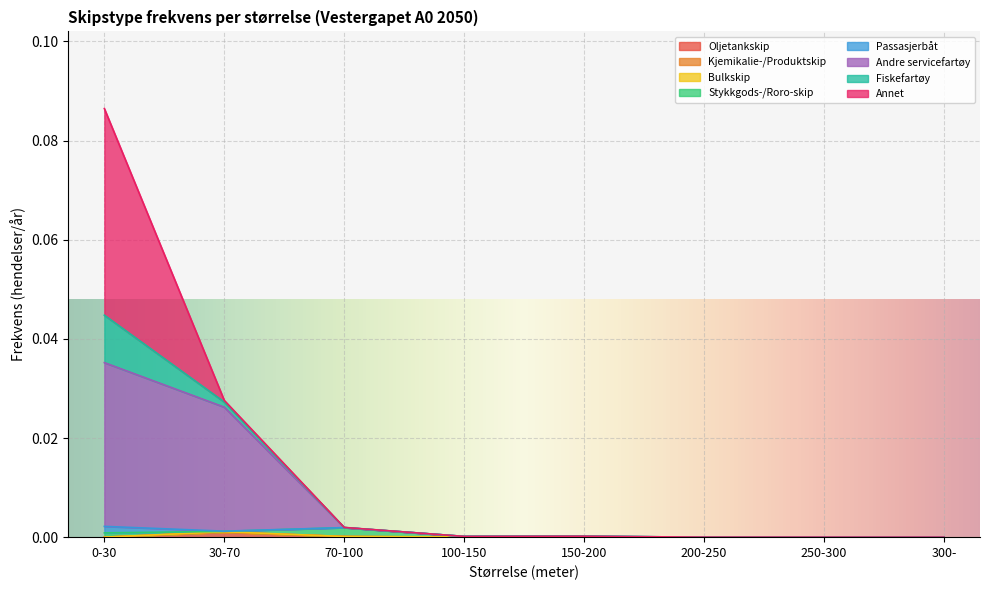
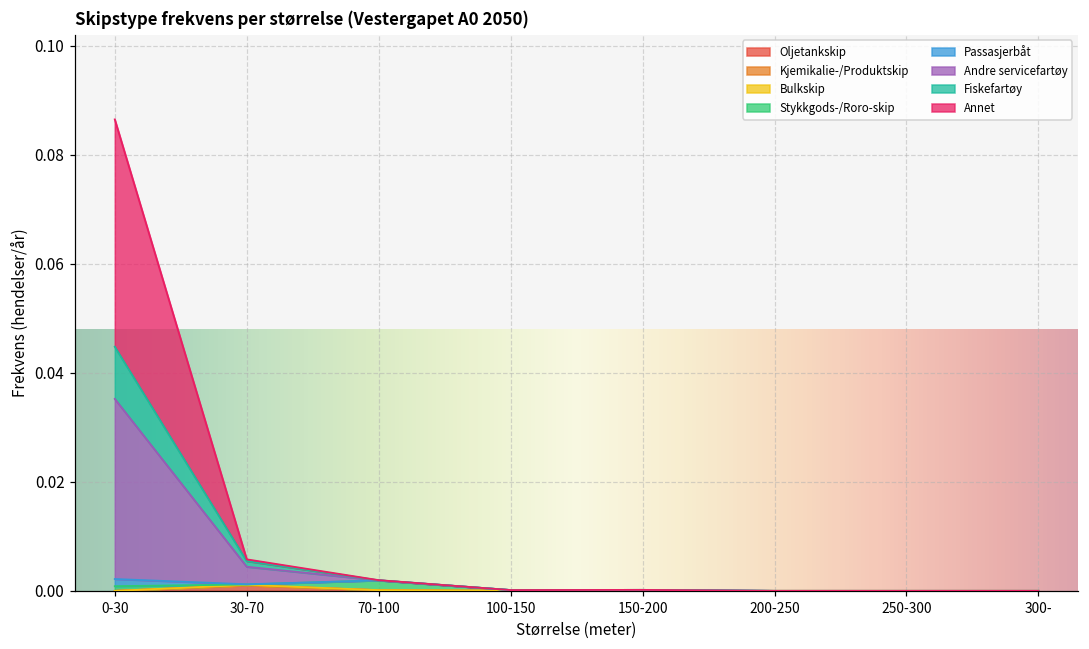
  {
    "Passasjerbåt": {
      "0-30": 0.001
    },
    "Andre servicefartøy": {
      "0-30": 0.033,
-     "30-70": 0.025
+     "30-70": 0.003
    },
    "Annet": {
      "0-30": 0.042
    }
  }
